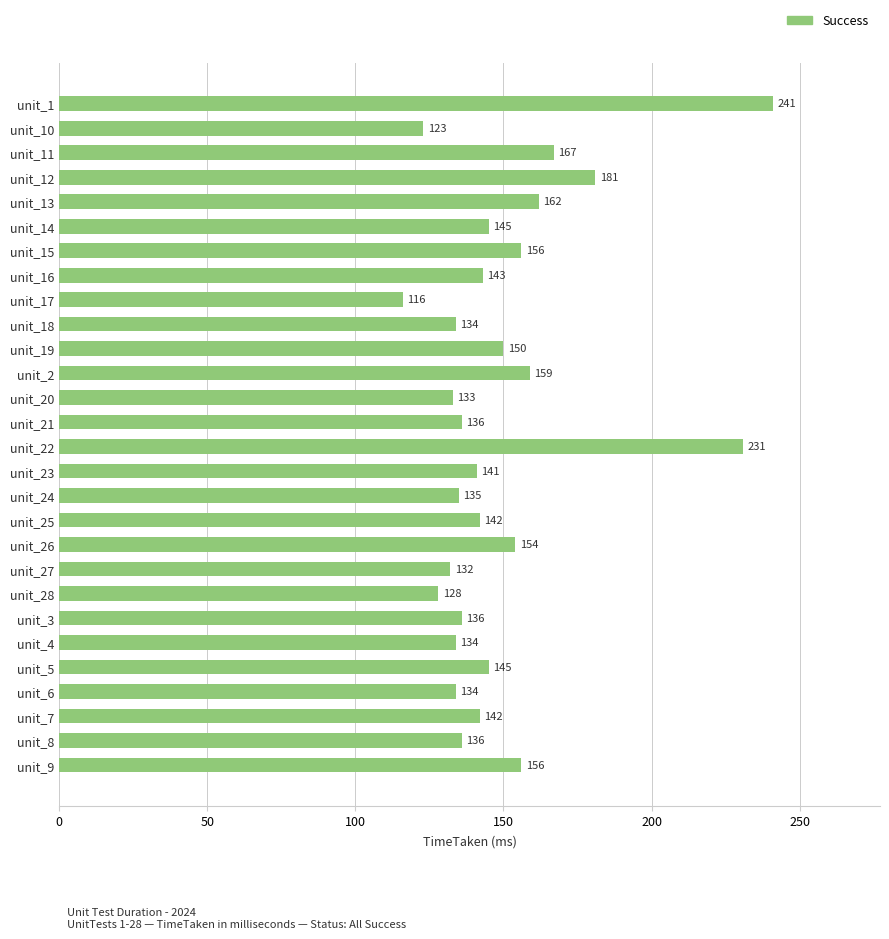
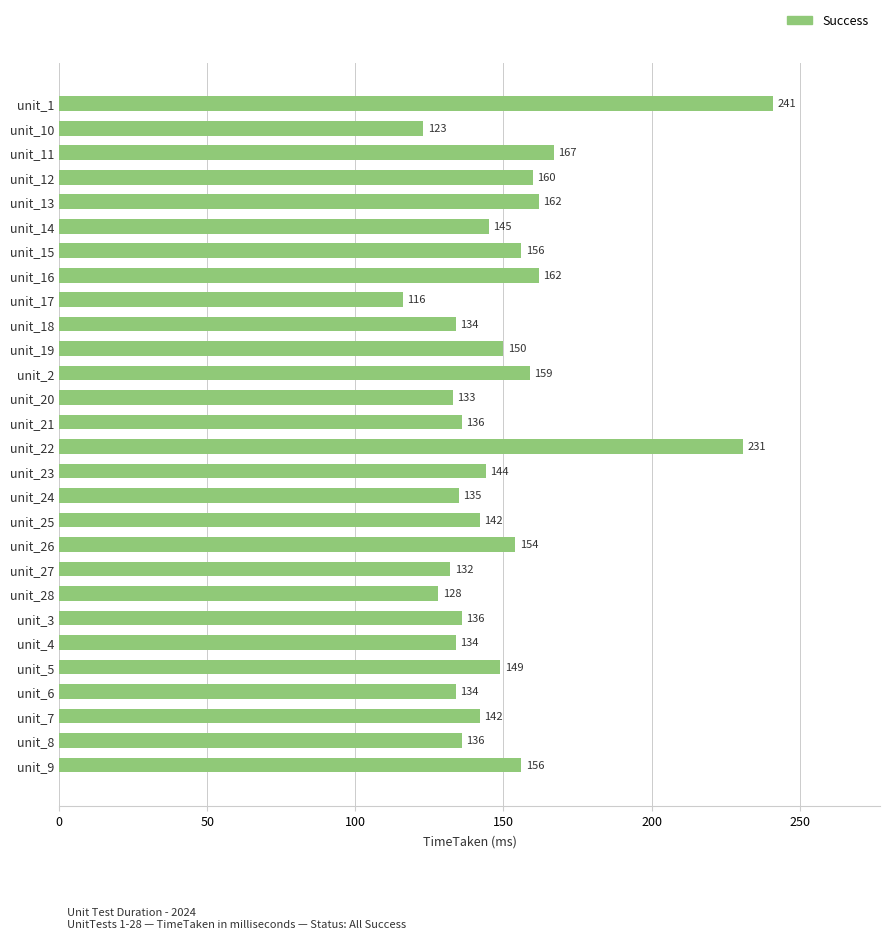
  {
    "unit_1": 241,
    "unit_10": 123,
    "unit_11": 167,
-   "unit_12": 181,
+   "unit_12": 160,
    "unit_13": 162,
    "unit_14": 145,
    "unit_15": 156,
-   "unit_16": 143,
+   "unit_16": 162,
    "unit_17": 116,
    "unit_18": 134,
    "unit_19": 150,
    "unit_2": 159,
    "unit_20": 133,
    "unit_21": 136,
    "unit_22": 231,
-   "unit_23": 141,
+   "unit_23": 144,
    "unit_24": 135,
    "unit_25": 142,
    "unit_26": 154,
    "unit_27": 132,
    "unit_28": 128,
    "unit_3": 136,
    "unit_4": 134,
-   "unit_5": 145,
+   "unit_5": 149,
    "unit_6": 134,
    "unit_7": 142,
    "unit_8": 136,
    "unit_9": 156
  }
